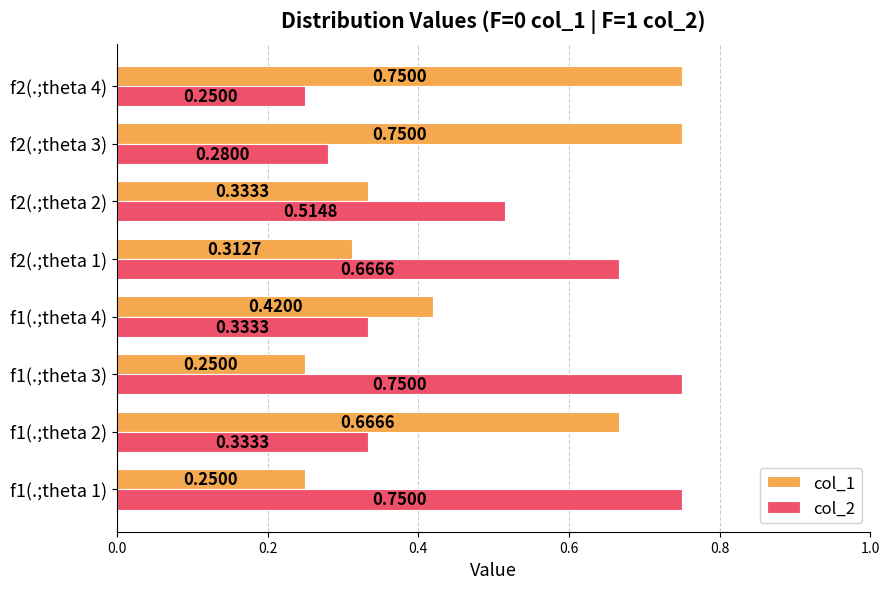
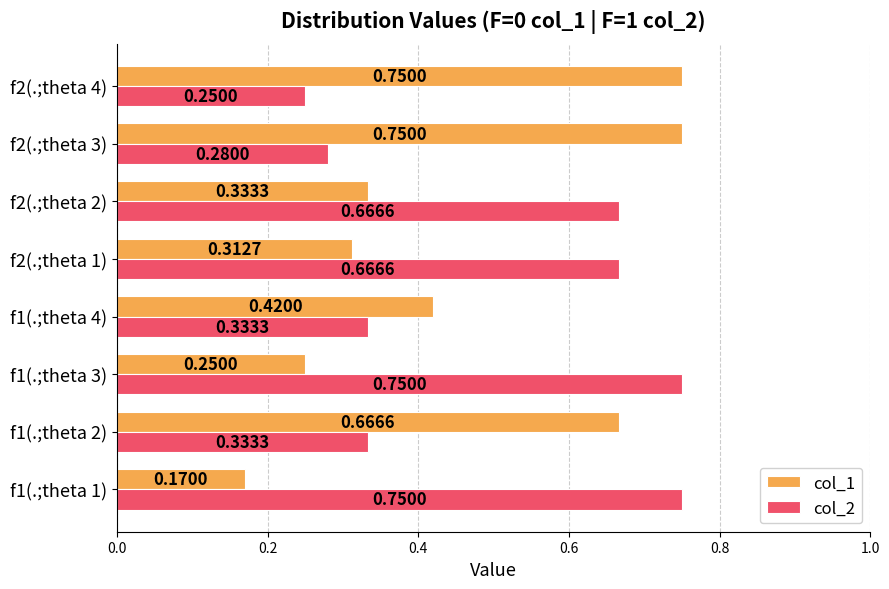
  {
    "col_1": {
      "f2(.;theta 4)": 0.7500,
      "f2(.;theta 3)": 0.7500,
      "f2(.;theta 2)": 0.3333,
      "f2(.;theta 1)": 0.3127,
      "f1(.;theta 4)": 0.4200,
      "f1(.;theta 3)": 0.2500,
      "f1(.;theta 2)": 0.6666,
-     "f1(.;theta 1)": 0.2500
+     "f1(.;theta 1)": 0.1700
    },
    "col_2": {
      "f2(.;theta 4)": 0.2500,
      "f2(.;theta 3)": 0.2800,
-     "f2(.;theta 2)": 0.5148,
+     "f2(.;theta 2)": 0.6666,
      "f2(.;theta 1)": 0.6666,
      "f1(.;theta 4)": 0.3333,
      "f1(.;theta 3)": 0.7500,
      "f1(.;theta 2)": 0.3333,
      "f1(.;theta 1)": 0.7500
    }
  }
